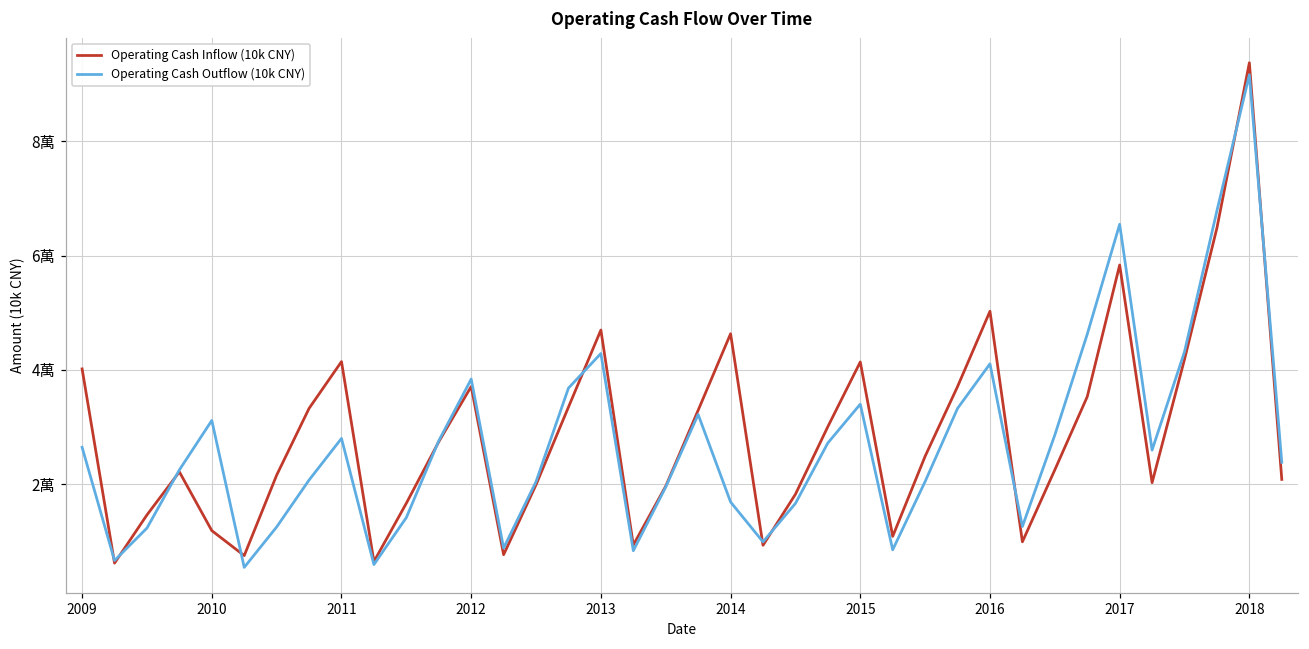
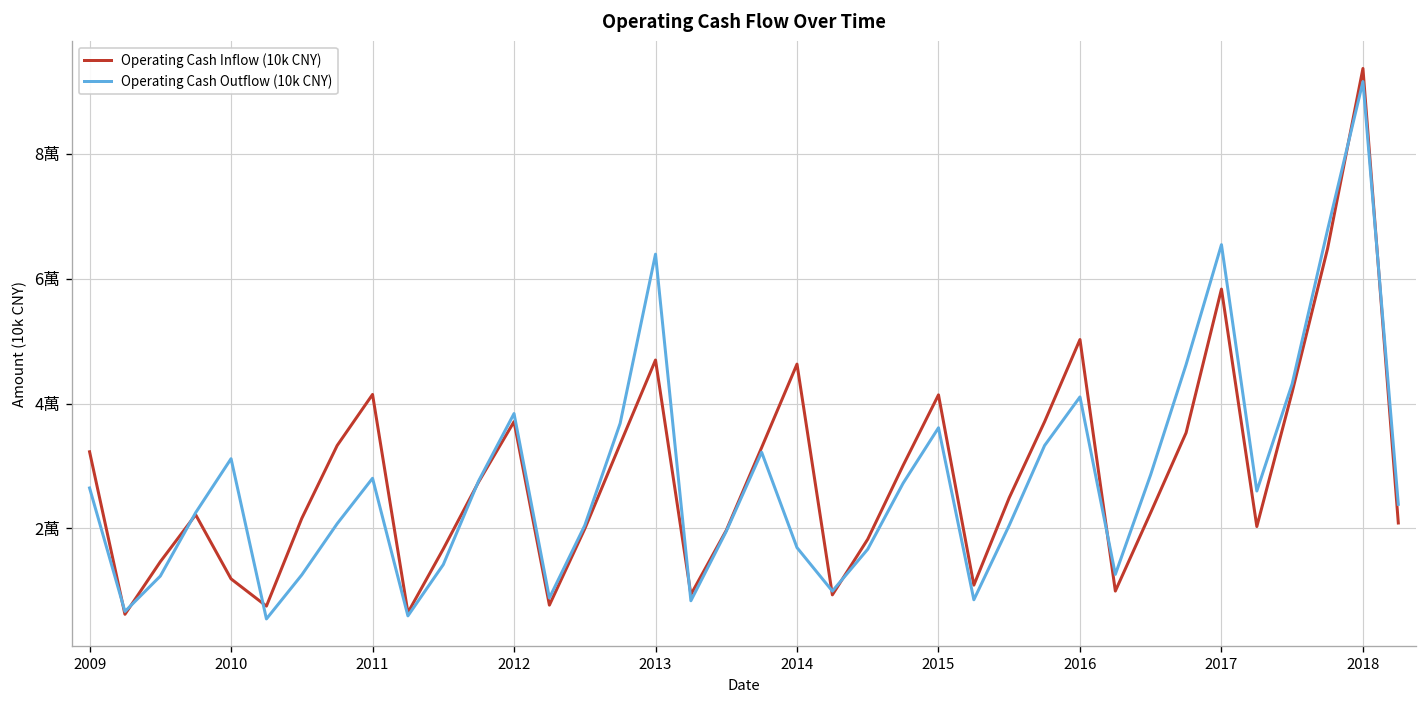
  {
    "Operating Cash Inflow (10k CNY)": {
-     "2009": "4.0萬",
+     "2009": "3.2萬",
      "2010": "1.2萬",
      "2011": "4.1萬",
      "2012": "3.7萬",
      "2013": "4.7萬",
      "2014": "4.6萬",
      "2015": "4.1萬",
      "2016": "5.0萬",
      "2017": "5.8萬",
      "2018": "9.4萬"
    },
    "Operating Cash Outflow (10k CNY)": {
      "2009": "2.6萬",
      "2010": "3.1萬",
      "2011": "2.8萬",
      "2012": "3.8萬",
-     "2013": "4.3萬",
+     "2013": "6.4萬",
      "2014": "1.7萬",
-     "2015": "3.4萬",
+     "2015": "3.6萬",
      "2016": "4.1萬",
      "2017": "6.5萬",
      "2018": "9.2萬"
    }
  }
